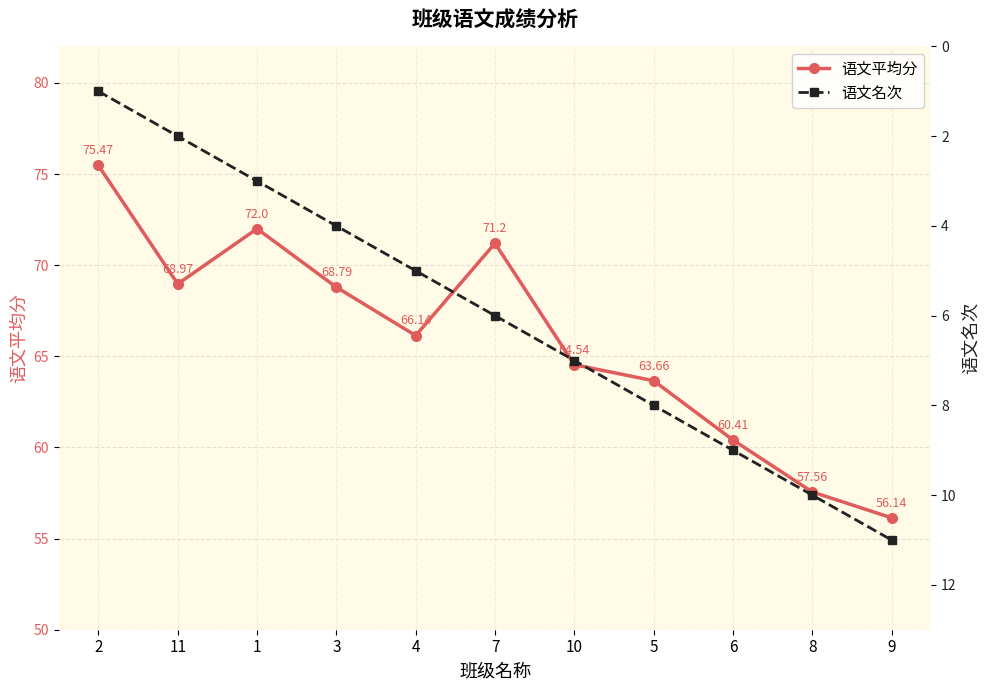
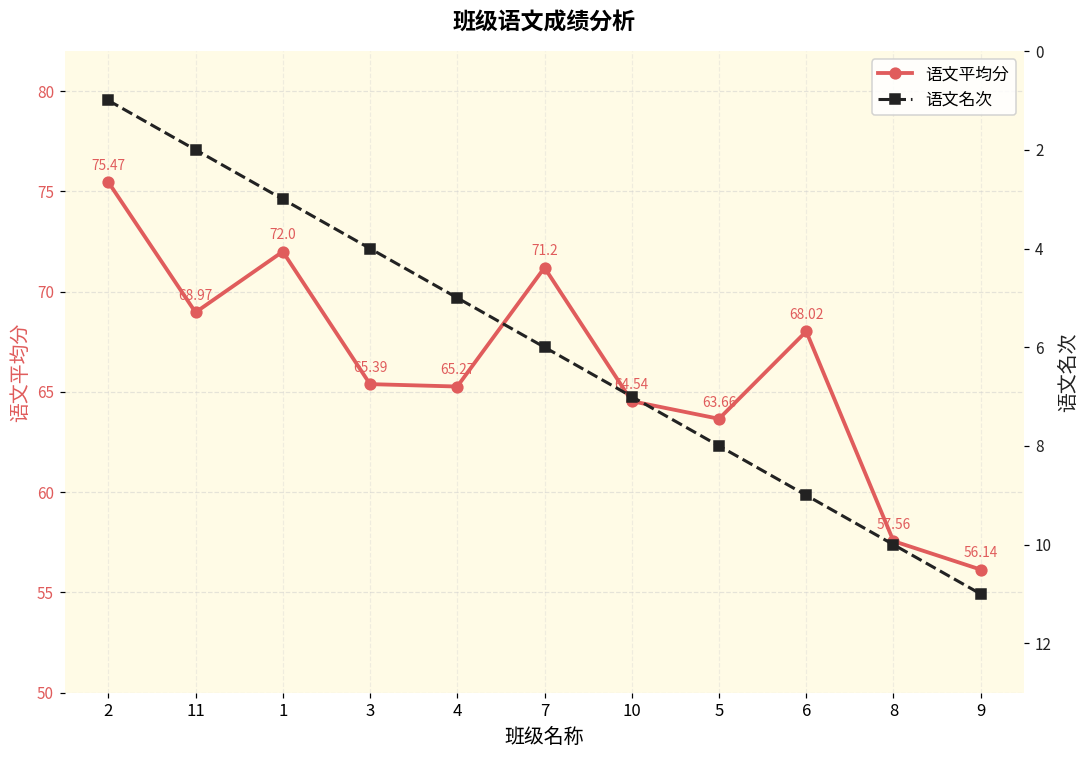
  {
    "语文平均分": {
      "2": 75.47,
      "11": 68.97,
      "1": 72.0,
-     "3": 68.79,
-     "4": 66.14,
+     "3": 65.39,
+     "4": 65.27,
      "7": 71.2,
      "10": 64.54,
      "5": 63.66,
-     "6": 60.41,
+     "6": 68.02,
      "8": 57.56,
      "9": 56.14
    }
  }
